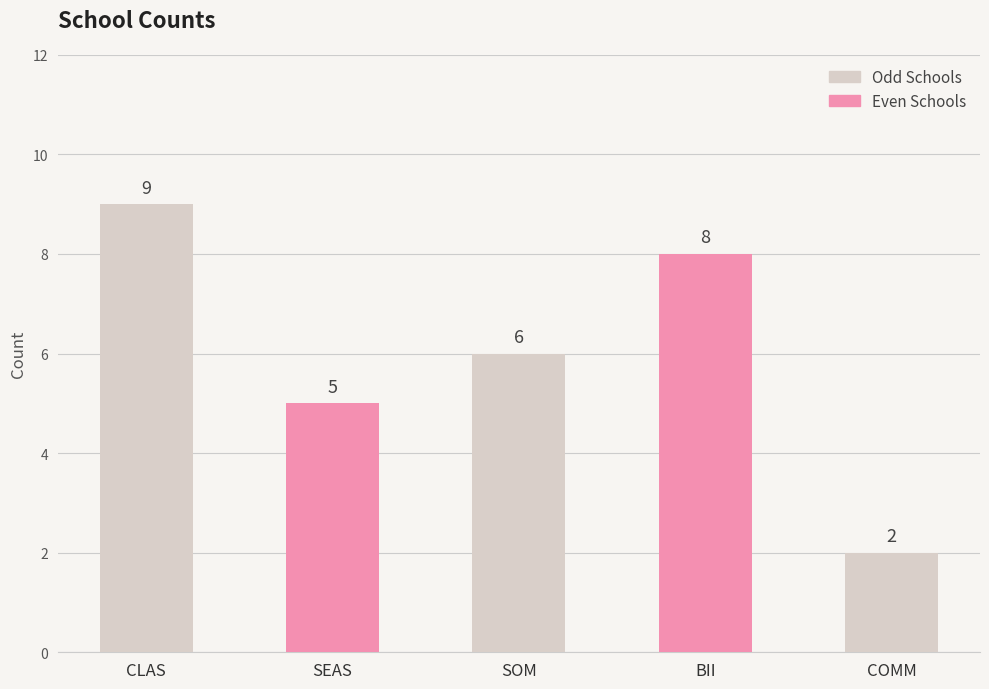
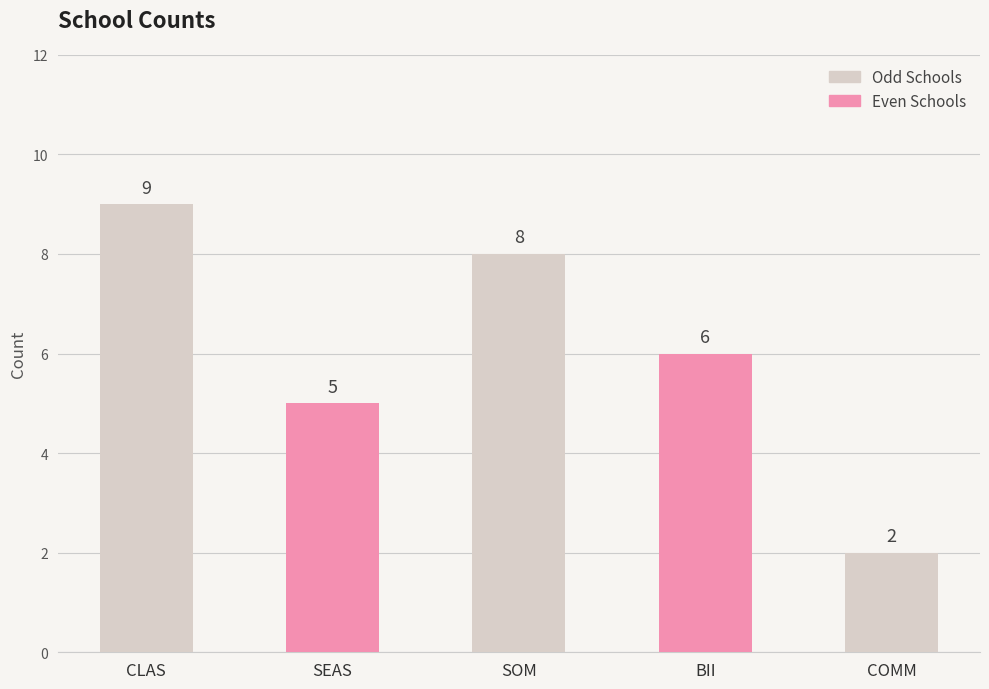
  {
    "CLAS": 9,
    "SEAS": 5,
-   "SOM": 6,
-   "BII": 8,
+   "SOM": 8,
+   "BII": 6,
    "COMM": 2
  }
